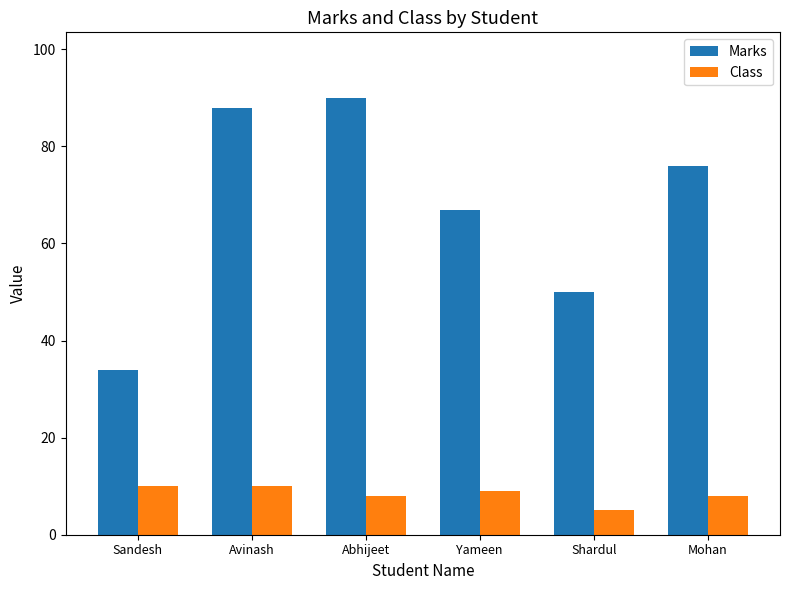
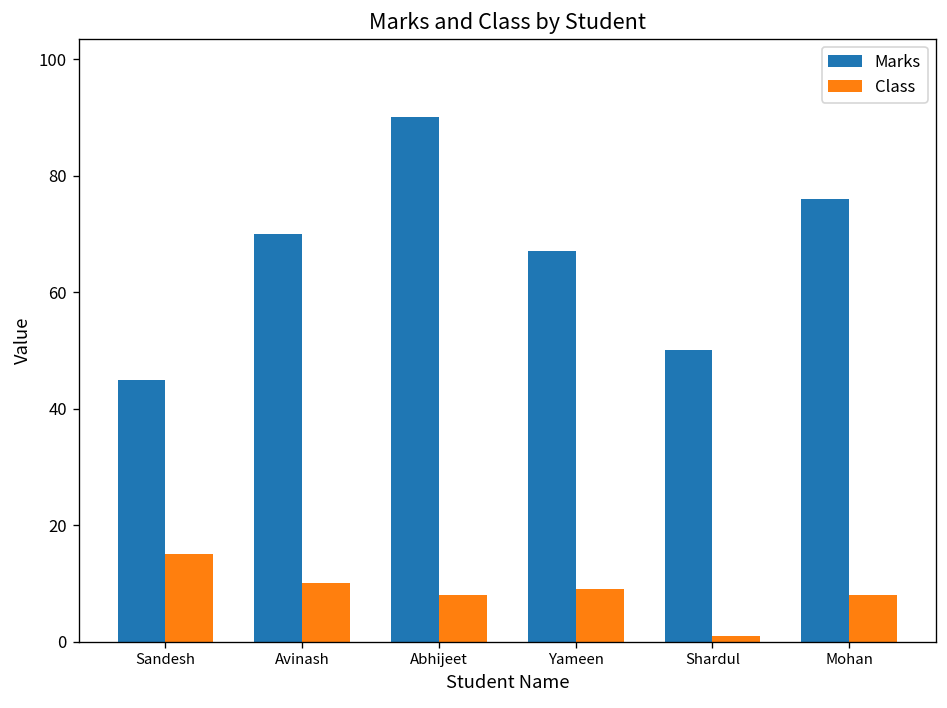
  {
    "Marks": {
-     "Sandesh": 34,
-     "Avinash": 88,
+     "Sandesh": 45,
+     "Avinash": 70,
      "Abhijeet": 90,
      "Yameen": 67,
      "Shardul": 50,
      "Mohan": 76
    },
    "Class": {
-     "Sandesh": 10,
+     "Sandesh": 15,
      "Avinash": 10,
      "Abhijeet": 8,
      "Yameen": 9,
-     "Shardul": 5,
+     "Shardul": 1,
      "Mohan": 8
    }
  }
